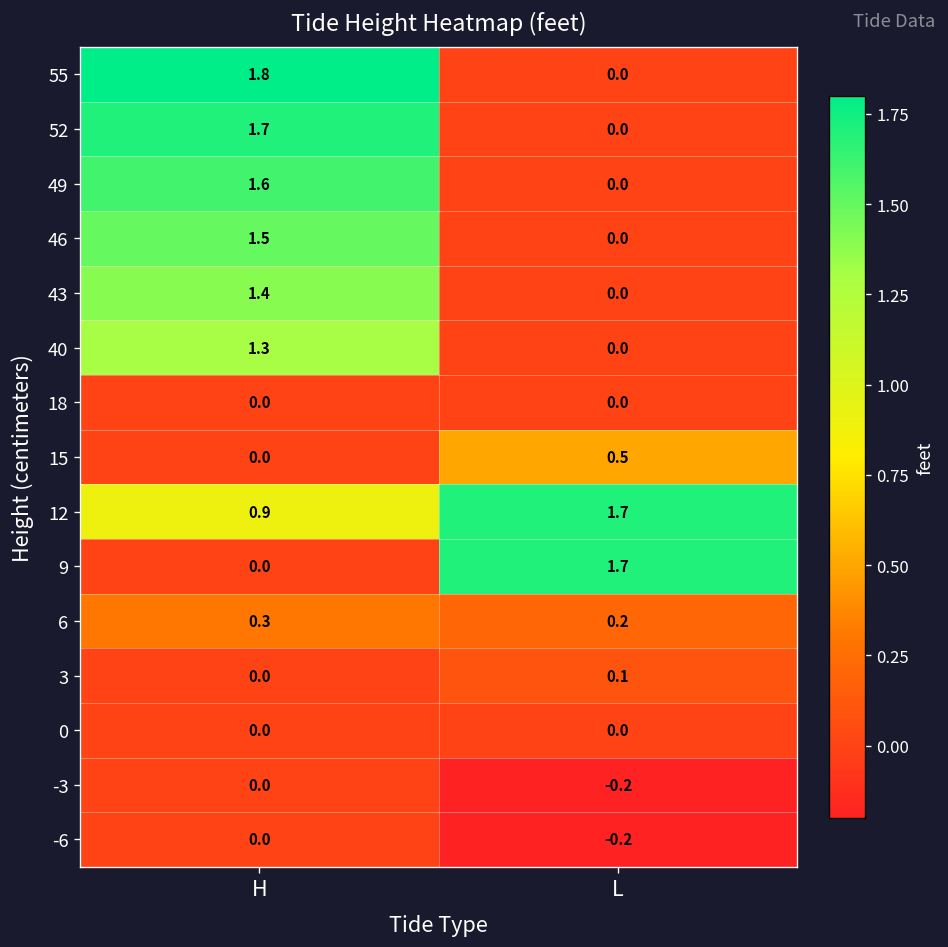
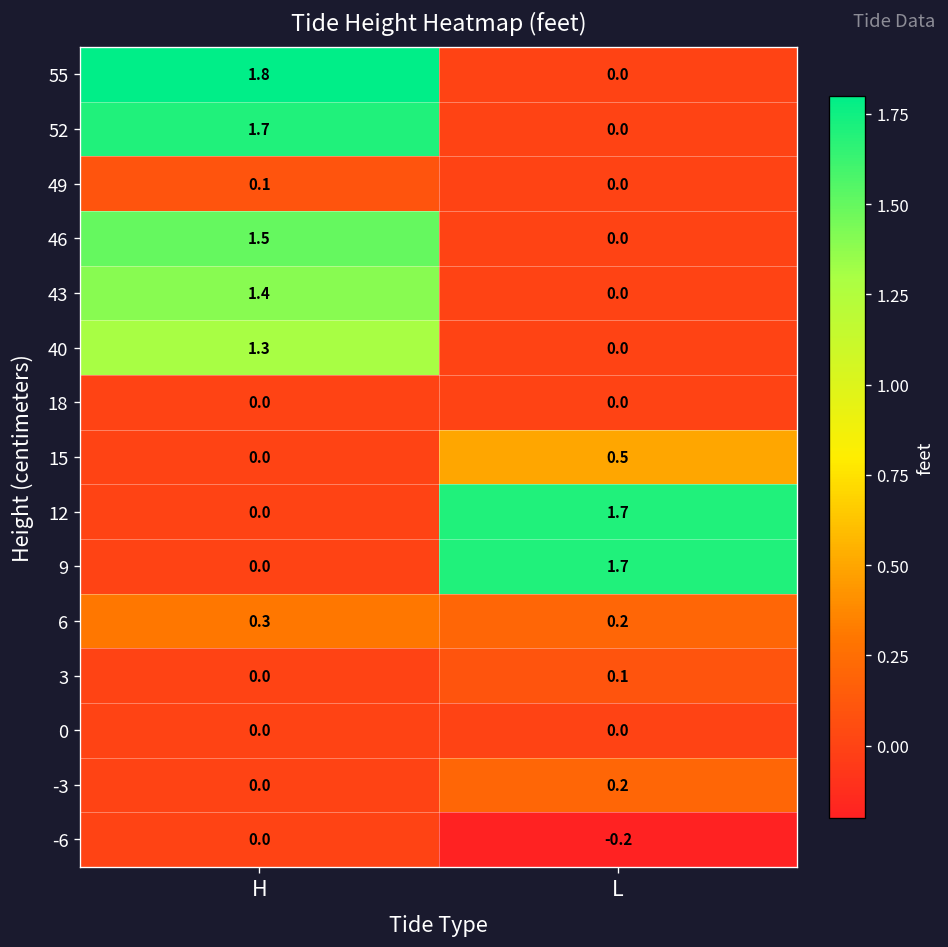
  {
    "55": {
      "H": 1.8,
      "L": 0.0
    },
    "52": {
      "H": 1.7,
      "L": 0.0
    },
    "49": {
-     "H": 1.6,
+     "H": 0.1,
      "L": 0.0
    },
    "46": {
      "H": 1.5,
      "L": 0.0
    },
    "43": {
      "H": 1.4,
      "L": 0.0
    },
    "40": {
      "H": 1.3,
      "L": 0.0
    },
    "18": {
      "H": 0.0,
      "L": 0.0
    },
    "15": {
      "H": 0.0,
      "L": 0.5
    },
    "12": {
-     "H": 0.9,
+     "H": 0.0,
      "L": 1.7
    },
    "9": {
      "H": 0.0,
      "L": 1.7
    },
    "6": {
      "H": 0.3,
      "L": 0.2
    },
    "3": {
      "H": 0.0,
      "L": 0.1
    },
    "0": {
      "H": 0.0,
      "L": 0.0
    },
    "-3": {
      "H": 0.0,
-     "L": -0.2
+     "L": 0.2
    },
    "-6": {
      "H": 0.0,
      "L": -0.2
    }
  }
